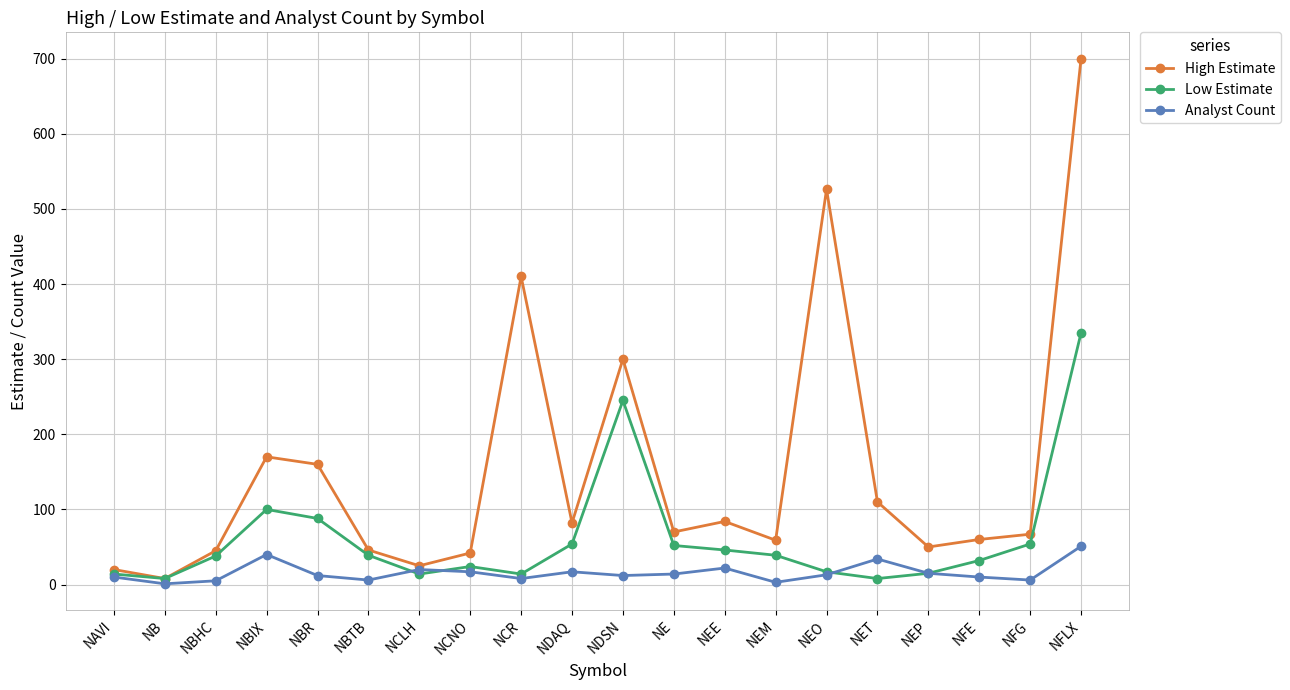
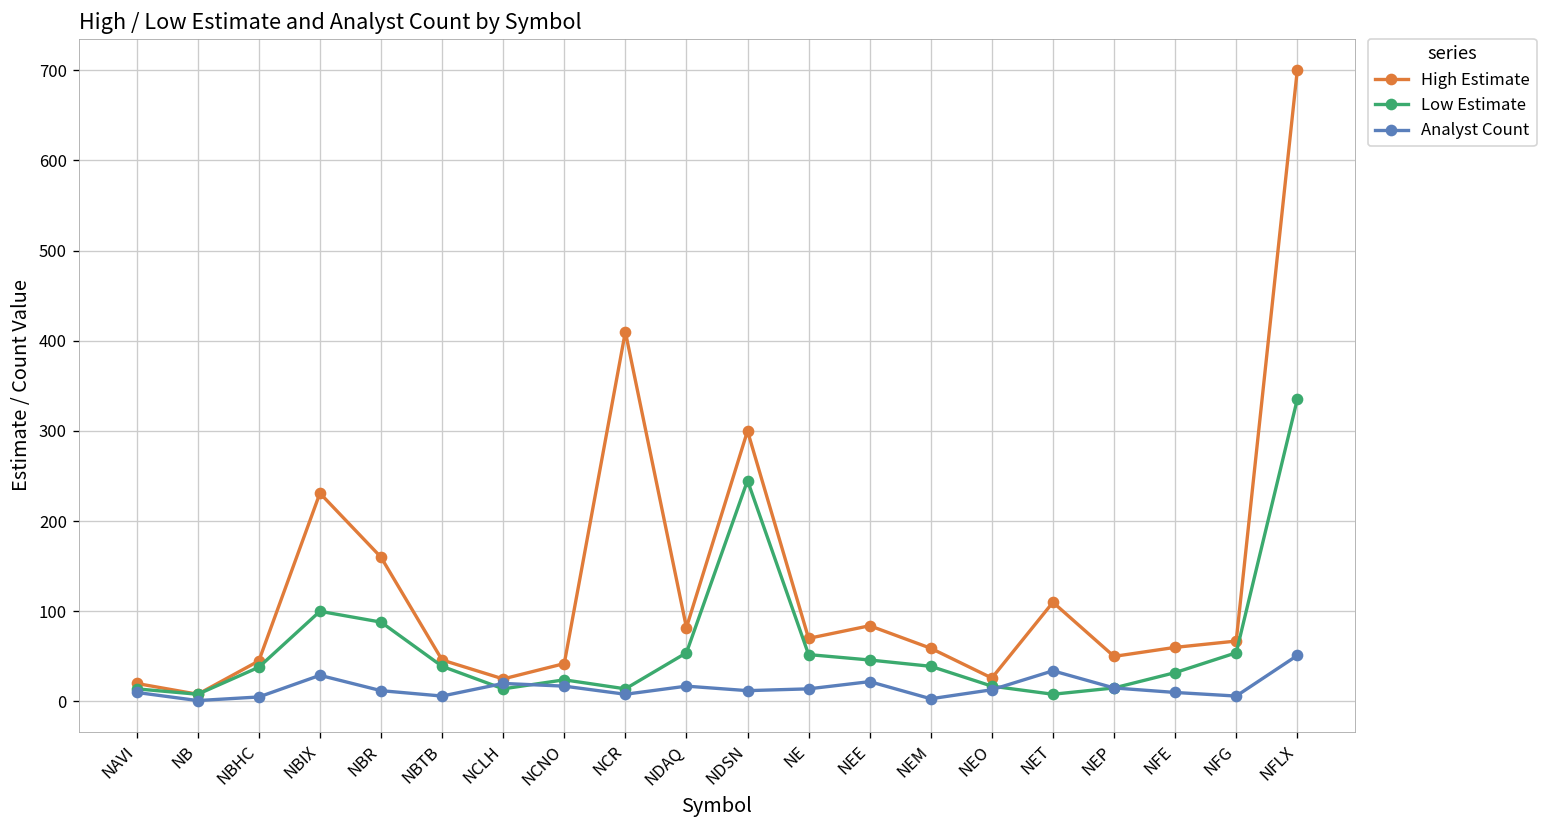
  {
    "High Estimate": {
      "NAVI": 20,
      "NBHC": 50,
-     "NBIX": 170,
+     "NBIX": 230,
      "NBR": 160,
      "NBTB": 50,
      "NCLH": 30,
      "NCNO": 40,
      "NCR": 410,
      "NDAQ": 80,
      "NDSN": 300,
      "NE": 70,
      "NEE": 80,
      "NEM": 60,
-     "NEO": 530,
+     "NEO": 30,
      "NET": 110,
      "NEP": 50,
      "NFE": 60,
      "NFG": 70,
      "NFLX": 700
    },
    "Low Estimate": {
      "NAVI": 10,
      "NBHC": 40,
      "NBIX": 100,
      "NBR": 90,
      "NBTB": 40,
      "NCLH": 10,
      "NCNO": 20,
      "NCR": 10,
      "NDAQ": 50,
      "NDSN": 250,
      "NE": 50,
      "NEE": 50,
      "NEM": 40,
      "NEO": 20,
      "NET": 10,
      "NFE": 30,
      "NFG": 50,
      "NFLX": 340
    },
    "Analyst Count": {
      "NAVI": 10,
      "NB": 0,
      "NBHC": 10,
-     "NBIX": 40,
+     "NBIX": 30,
      "NBR": 10,
      "NBTB": 10,
      "NCLH": 20,
      "NCNO": 20,
      "NCR": 10,
      "NDAQ": 20,
      "NDSN": 10,
      "NE": 10,
      "NEE": 20,
      "NEM": 0,
      "NEO": 10,
      "NET": 30,
      "NFE": 10,
      "NFG": 10,
      "NFLX": 50
    }
  }
